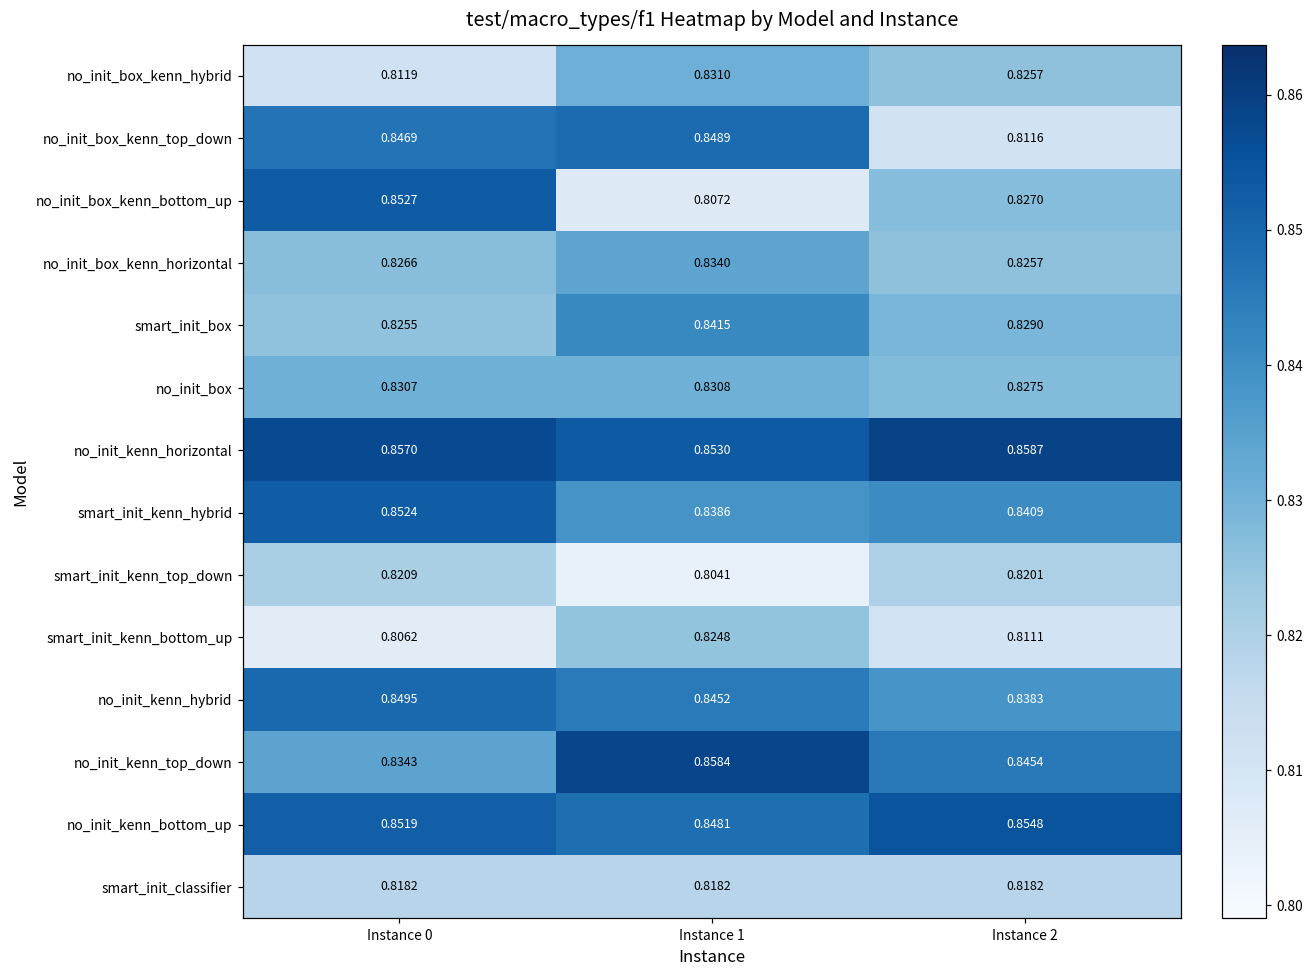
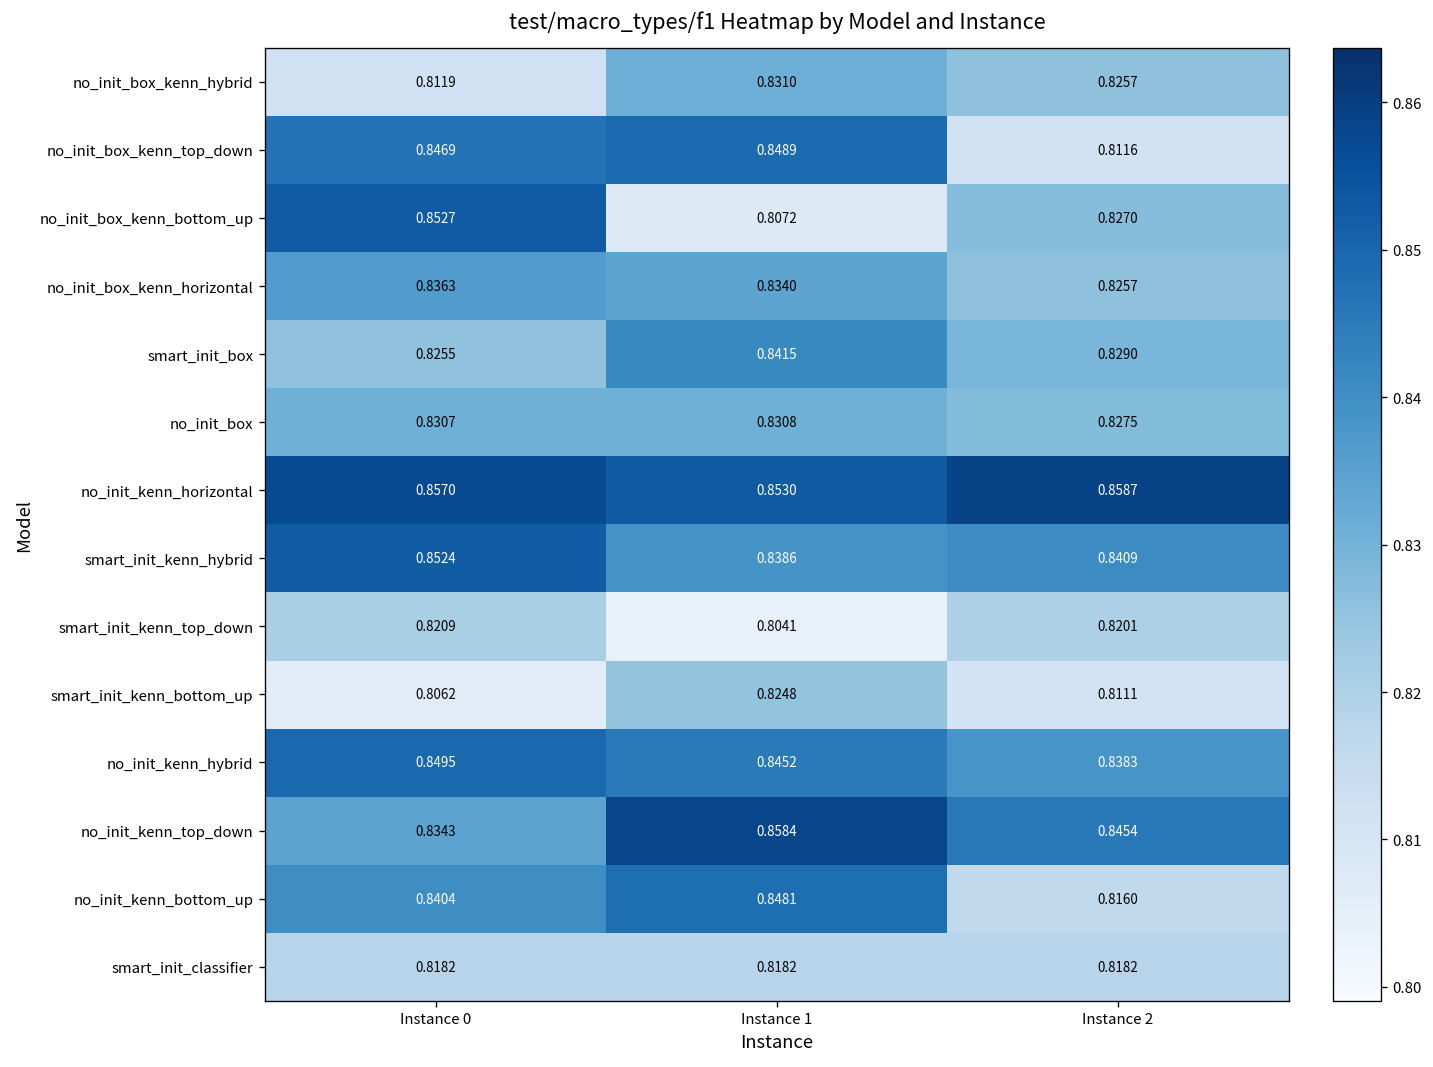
  {
    "no_init_box_kenn_hybrid": {
      "Instance 0": 0.8119,
      "Instance 1": 0.8310,
      "Instance 2": 0.8257
    },
    "no_init_box_kenn_top_down": {
      "Instance 0": 0.8469,
      "Instance 1": 0.8489,
      "Instance 2": 0.8116
    },
    "no_init_box_kenn_bottom_up": {
      "Instance 0": 0.8527,
      "Instance 1": 0.8072,
      "Instance 2": 0.8270
    },
    "no_init_box_kenn_horizontal": {
-     "Instance 0": 0.8266,
+     "Instance 0": 0.8363,
      "Instance 1": 0.8340,
      "Instance 2": 0.8257
    },
    "smart_init_box": {
      "Instance 0": 0.8255,
      "Instance 1": 0.8415,
      "Instance 2": 0.8290
    },
    "no_init_box": {
      "Instance 0": 0.8307,
      "Instance 1": 0.8308,
      "Instance 2": 0.8275
    },
    "no_init_kenn_horizontal": {
      "Instance 0": 0.8570,
      "Instance 1": 0.8530,
      "Instance 2": 0.8587
    },
    "smart_init_kenn_hybrid": {
      "Instance 0": 0.8524,
      "Instance 1": 0.8386,
      "Instance 2": 0.8409
    },
    "smart_init_kenn_top_down": {
      "Instance 0": 0.8209,
      "Instance 1": 0.8041,
      "Instance 2": 0.8201
    },
    "smart_init_kenn_bottom_up": {
      "Instance 0": 0.8062,
      "Instance 1": 0.8248,
      "Instance 2": 0.8111
    },
    "no_init_kenn_hybrid": {
      "Instance 0": 0.8495,
      "Instance 1": 0.8452,
      "Instance 2": 0.8383
    },
    "no_init_kenn_top_down": {
      "Instance 0": 0.8343,
      "Instance 1": 0.8584,
      "Instance 2": 0.8454
    },
    "no_init_kenn_bottom_up": {
-     "Instance 0": 0.8519,
+     "Instance 0": 0.8404,
      "Instance 1": 0.8481,
-     "Instance 2": 0.8548
+     "Instance 2": 0.8160
    },
    "smart_init_classifier": {
      "Instance 0": 0.8182,
      "Instance 1": 0.8182,
      "Instance 2": 0.8182
    }
  }
